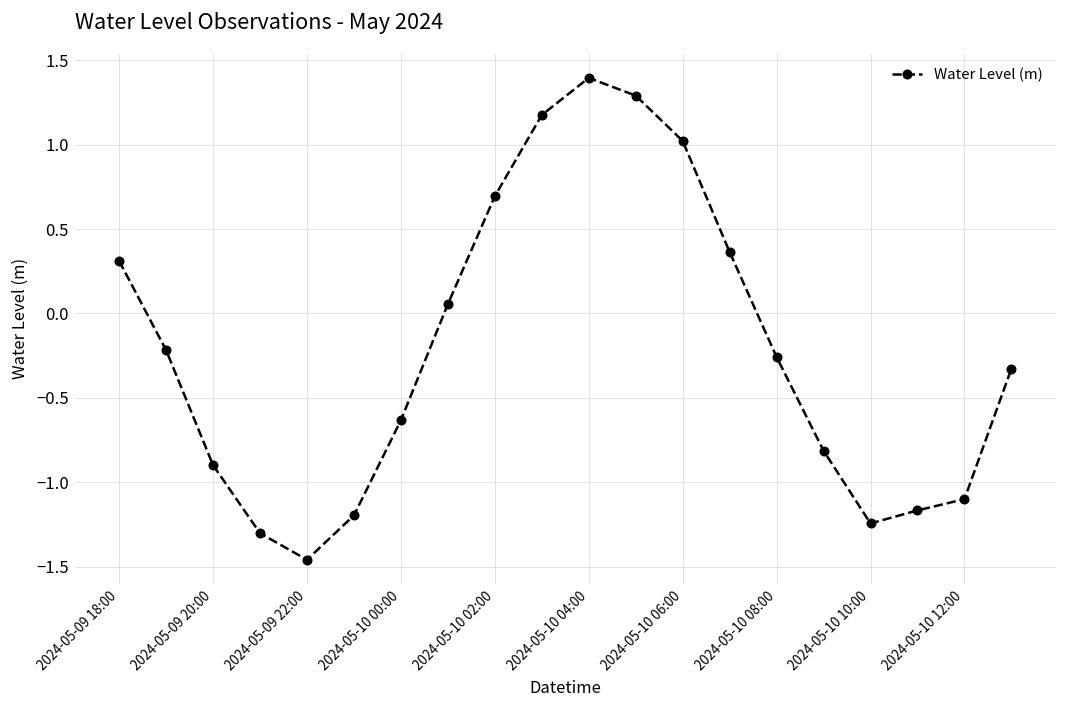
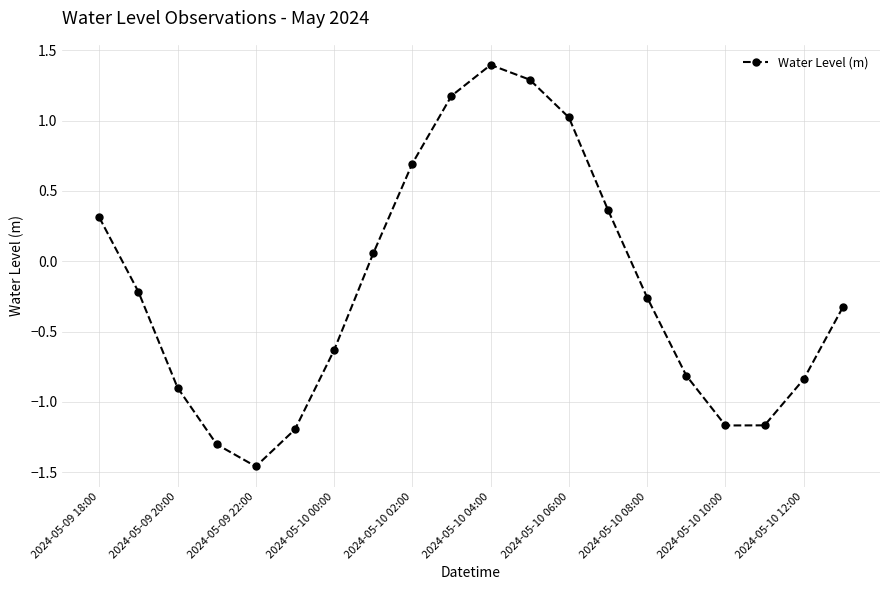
  {
    "2024-05-09 18:00": 0.31,
    "2024-05-09 20:00": -0.90,
    "2024-05-09 22:00": -1.46,
    "2024-05-10 00:00": -0.63,
    "2024-05-10 02:00": 0.69,
    "2024-05-10 04:00": 1.40,
    "2024-05-10 06:00": 1.02,
    "2024-05-10 08:00": -0.26,
-   "2024-05-10 10:00": -1.24,
-   "2024-05-10 12:00": -1.10
+   "2024-05-10 10:00": -1.17,
+   "2024-05-10 12:00": -0.84
  }
